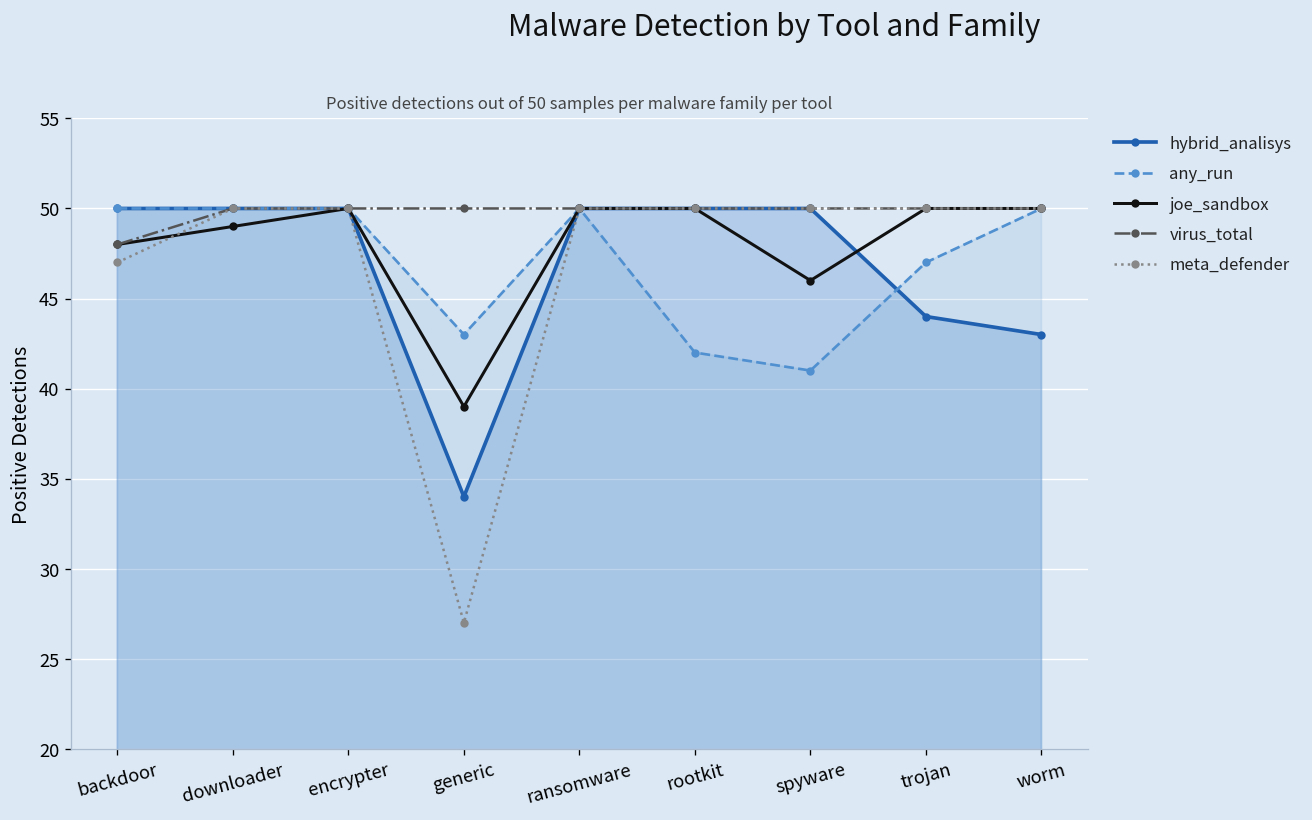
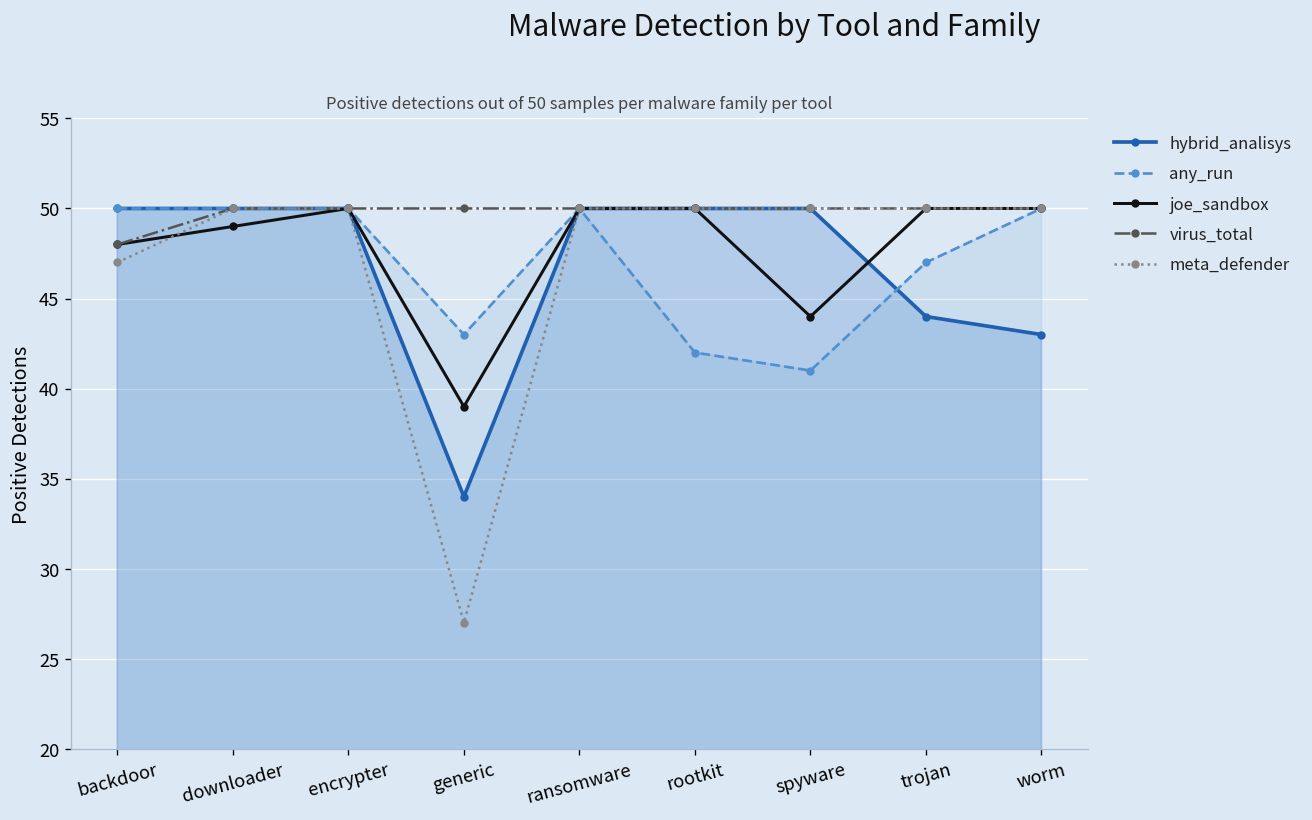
  {
    "hybrid_analisys": {
      "generic": 34,
      "trojan": 44,
      "worm": 43
    },
    "any_run": {
      "generic": 43,
      "rootkit": 42,
      "spyware": 41,
      "trojan": 47
    },
    "joe_sandbox": {
      "downloader": 49,
      "generic": 39,
-     "spyware": 46
+     "spyware": 44
    },
    "virus_total": {
      "generic": 50
    },
    "meta_defender": {
      "backdoor": 47,
      "generic": 27
    }
  }
